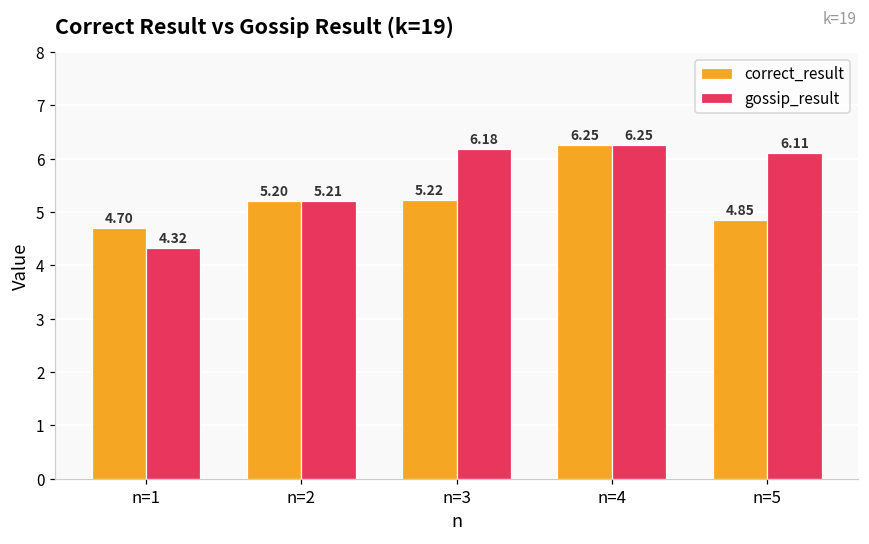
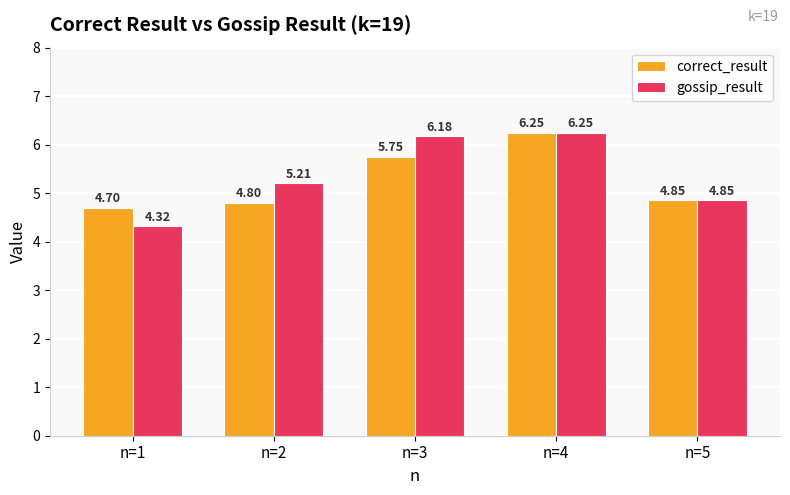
  {
    "correct_result": {
      "n=1": 4.70,
-     "n=2": 5.20,
-     "n=3": 5.22,
+     "n=2": 4.80,
+     "n=3": 5.75,
      "n=4": 6.25,
      "n=5": 4.85
    },
    "gossip_result": {
      "n=1": 4.32,
      "n=2": 5.21,
      "n=3": 6.18,
      "n=4": 6.25,
-     "n=5": 6.11
+     "n=5": 4.85
    }
  }
